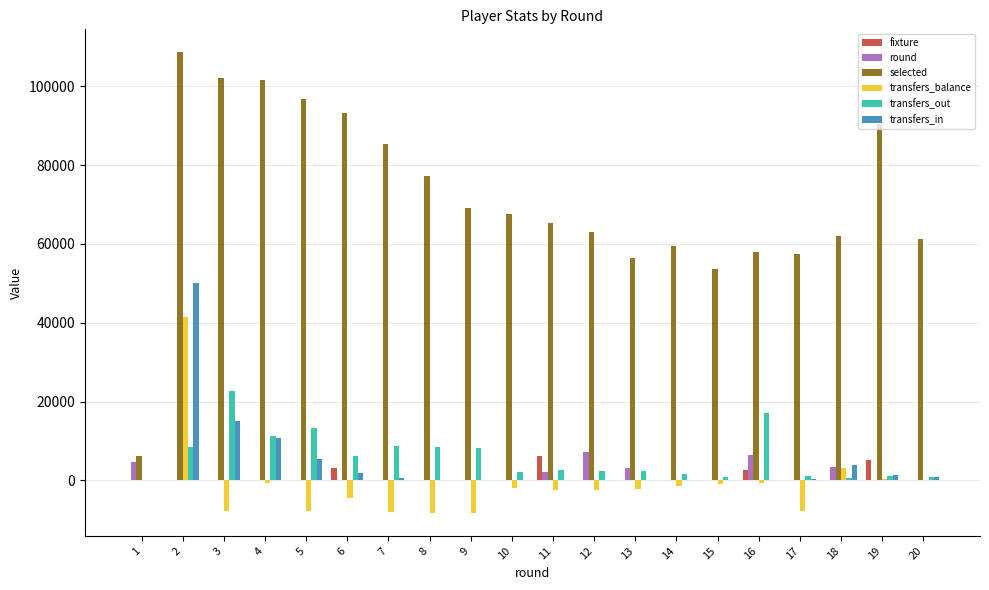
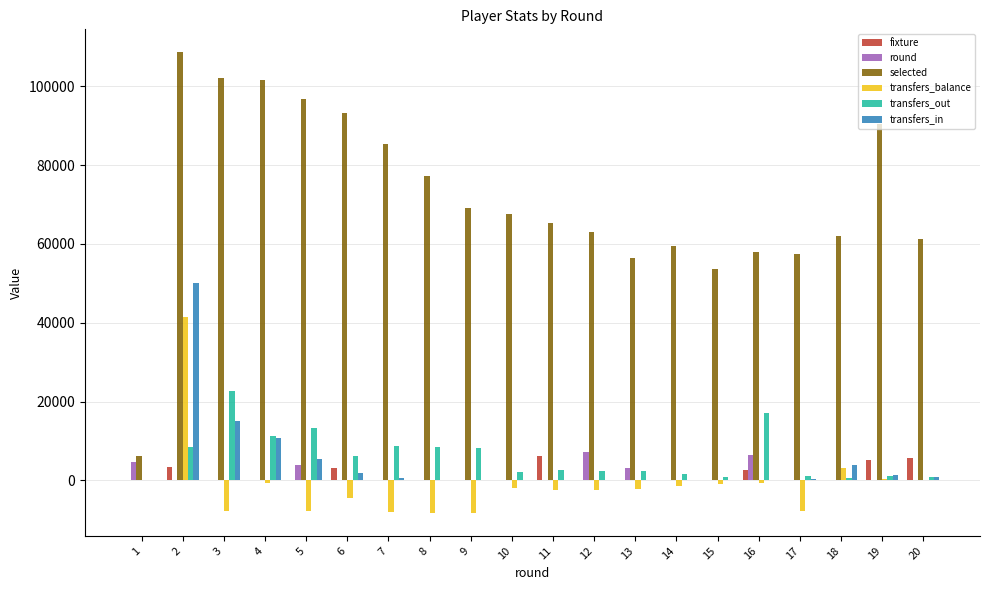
  {
    "fixture": {
-     "2": 0,
+     "2": 3000,
      "6": 3000,
      "11": 6000,
      "16": 3000,
      "19": 5000,
-     "20": 0
+     "20": 6000
    },
    "round": {
      "1": 5000,
-     "5": 0,
-     "11": 2000,
+     "5": 4000,
+     "11": 0,
      "12": 7000,
      "13": 3000,
      "16": 6000,
-     "18": 3000
+     "18": 0
    },
    "selected": {
      "1": 6000,
      "2": 109000,
      "3": 102000,
      "4": 102000,
      "5": 97000,
      "6": 93000,
      "7": 85000,
      "8": 77000,
      "9": 69000,
      "10": 68000,
      "11": 65000,
      "12": 63000,
      "13": 56000,
      "14": 60000,
      "15": 54000,
      "16": 58000,
      "17": 57000,
      "18": 62000,
      "20": 61000
    },
    "transfers_balance": {
      "1": 0,
      "2": 42000,
      "3": -8000,
      "5": -8000,
      "6": -4000,
      "7": -8000,
      "8": -8000,
      "9": -8000,
      "10": -2000,
      "11": -2000,
      "12": -2000,
      "13": -2000,
      "14": -1000,
      "15": -1000,
      "16": -1000,
      "17": -8000,
      "18": 3000
    },
    "transfers_out": {
      "1": 0,
      "2": 9000,
      "3": 23000,
      "4": 11000,
      "5": 13000,
      "6": 6000,
      "7": 9000,
      "8": 8000,
      "9": 8000,
      "10": 2000,
      "11": 3000,
      "12": 2000,
      "13": 2000,
      "14": 2000,
      "15": 1000,
      "16": 17000,
      "17": 1000,
      "18": 1000,
      "19": 1000,
      "20": 1000
    },
    "transfers_in": {
      "1": 0,
      "2": 50000,
      "3": 15000,
      "4": 11000,
      "5": 5000,
      "6": 2000,
      "7": 1000,
      "18": 4000,
      "19": 1000,
      "20": 1000
    }
  }
